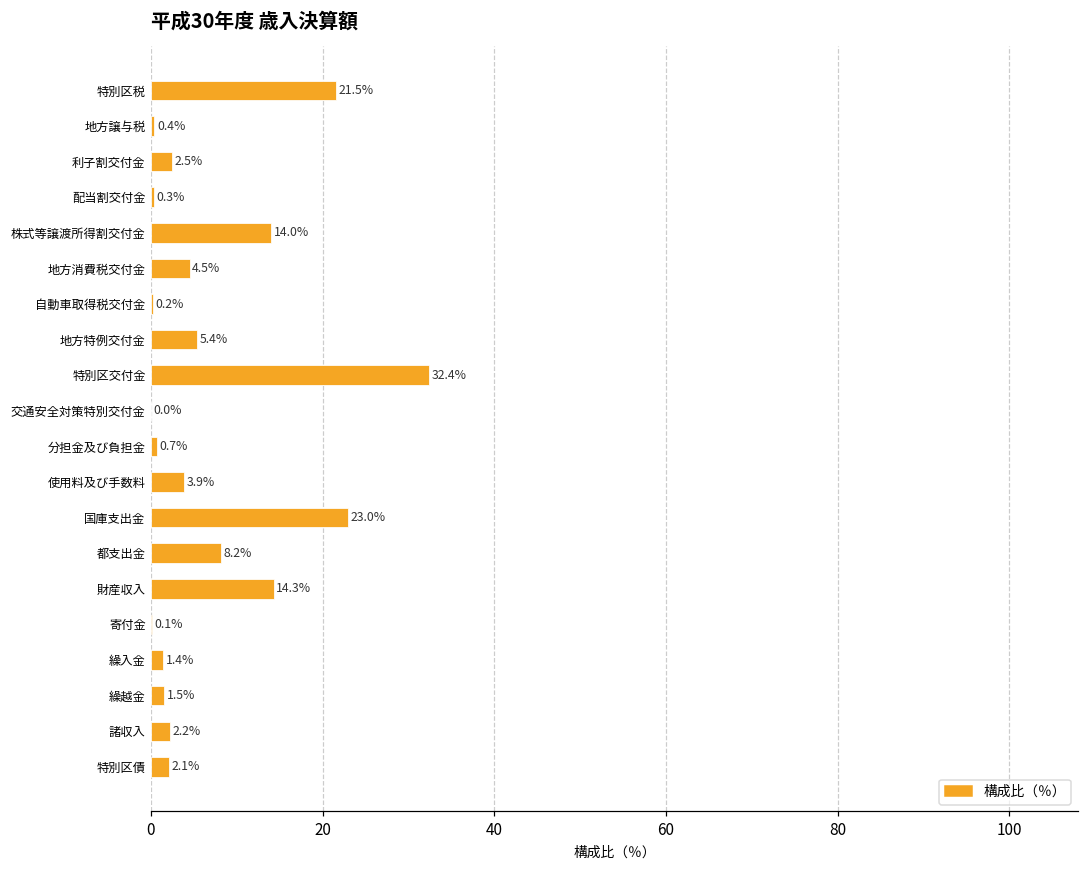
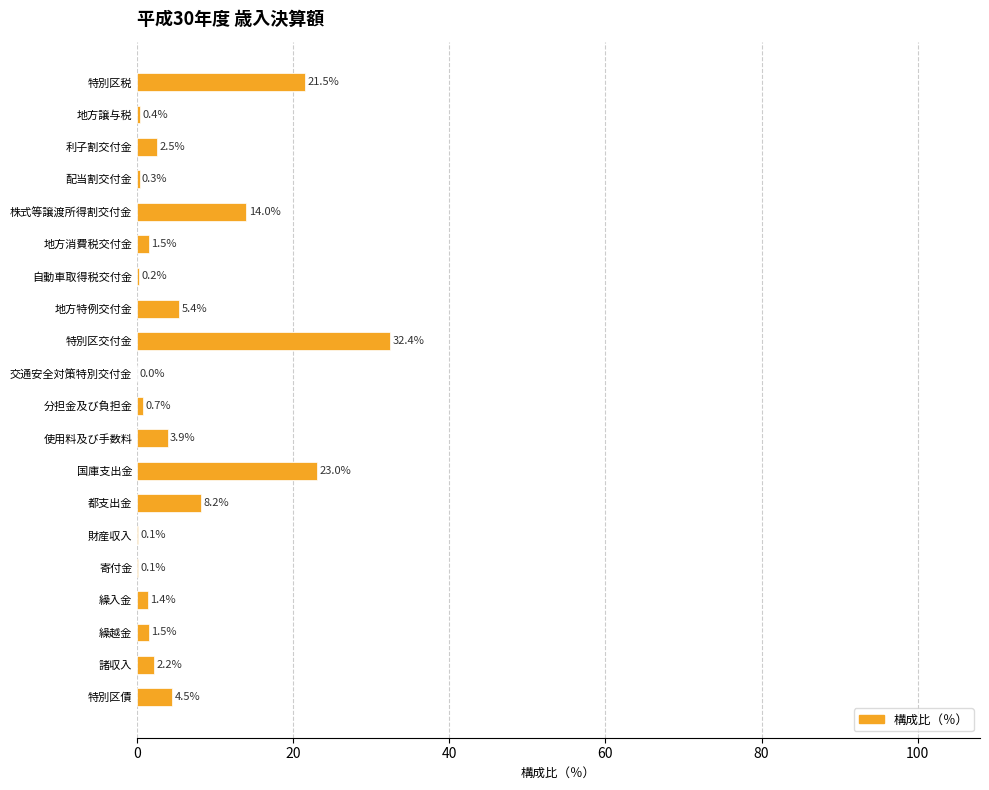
  {
    "特別区税": "21.5%",
    "地方譲与税": "0.4%",
    "利子割交付金": "2.5%",
    "配当割交付金": "0.3%",
    "株式等譲渡所得割交付金": "14.0%",
-   "地方消費税交付金": "4.5%",
+   "地方消費税交付金": "1.5%",
    "自動車取得税交付金": "0.2%",
    "地方特例交付金": "5.4%",
    "特別区交付金": "32.4%",
    "交通安全対策特別交付金": "0.0%",
    "分担金及び負担金": "0.7%",
    "使用料及び手数料": "3.9%",
    "国庫支出金": "23.0%",
    "都支出金": "8.2%",
-   "財産収入": "14.3%",
+   "財産収入": "0.1%",
    "寄付金": "0.1%",
    "繰入金": "1.4%",
    "繰越金": "1.5%",
    "諸収入": "2.2%",
-   "特別区債": "2.1%"
+   "特別区債": "4.5%"
  }
